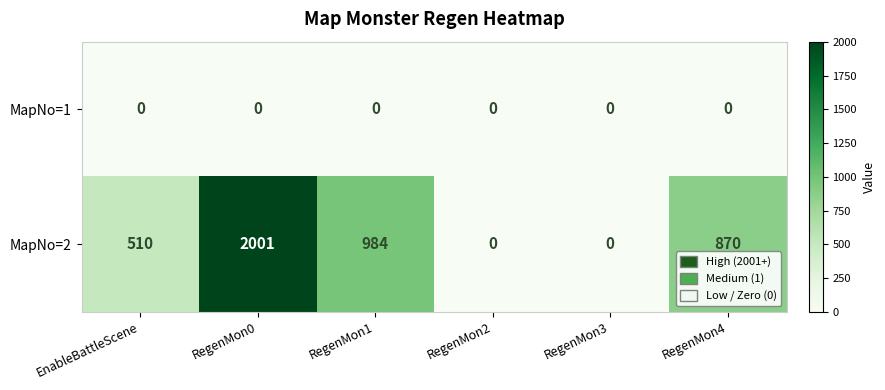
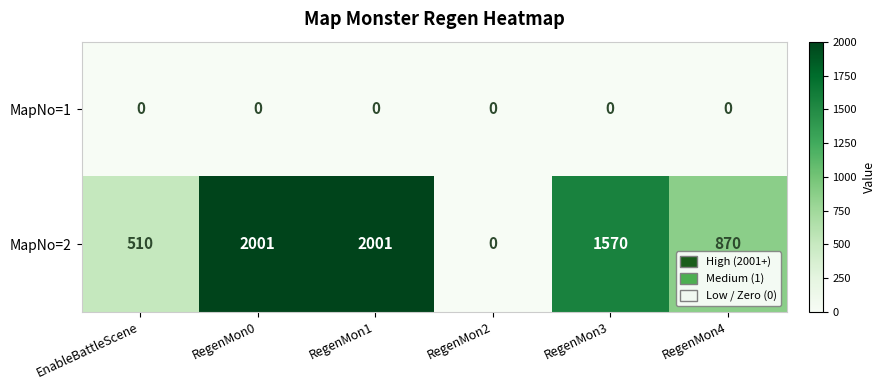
  {
    "MapNo=1": {
      "EnableBattleScene": 0,
      "RegenMon0": 0,
      "RegenMon1": 0,
      "RegenMon2": 0,
      "RegenMon3": 0,
      "RegenMon4": 0
    },
    "MapNo=2": {
      "EnableBattleScene": 510,
      "RegenMon0": 2001,
-     "RegenMon1": 984,
+     "RegenMon1": 2001,
      "RegenMon2": 0,
-     "RegenMon3": 0
+     "RegenMon3": 1570
    }
  }
